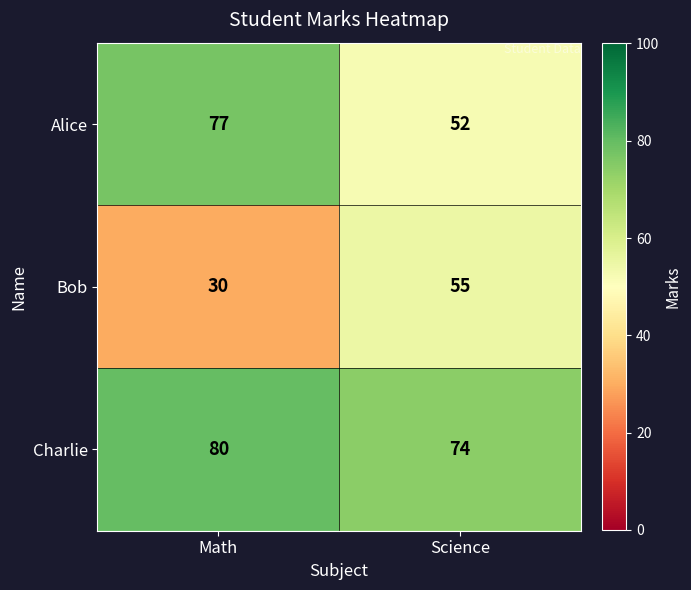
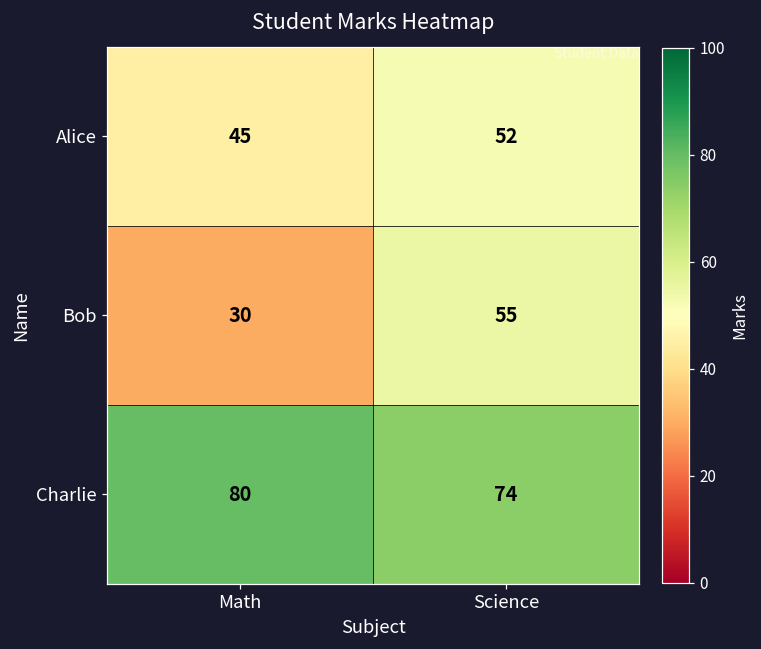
  {
    "Alice": {
-     "Math": 77
+     "Math": 45
    },
    "Bob": {
      "Math": 30,
      "Science": 55
    },
    "Charlie": {
      "Math": 80,
      "Science": 74
    }
  }
